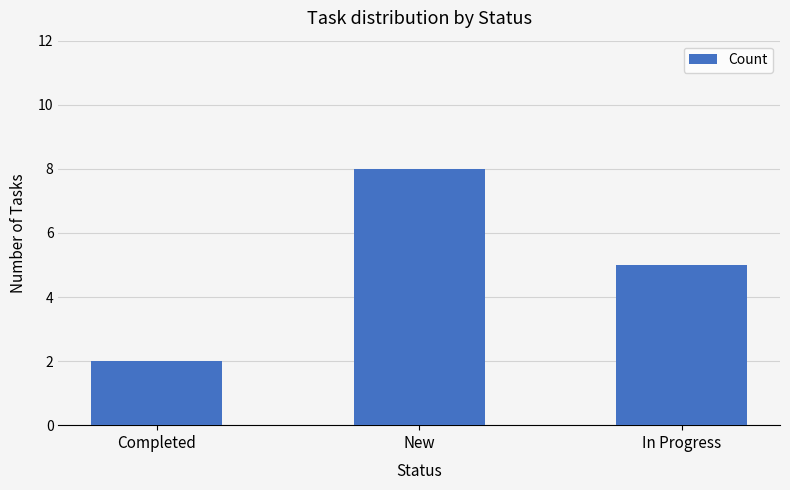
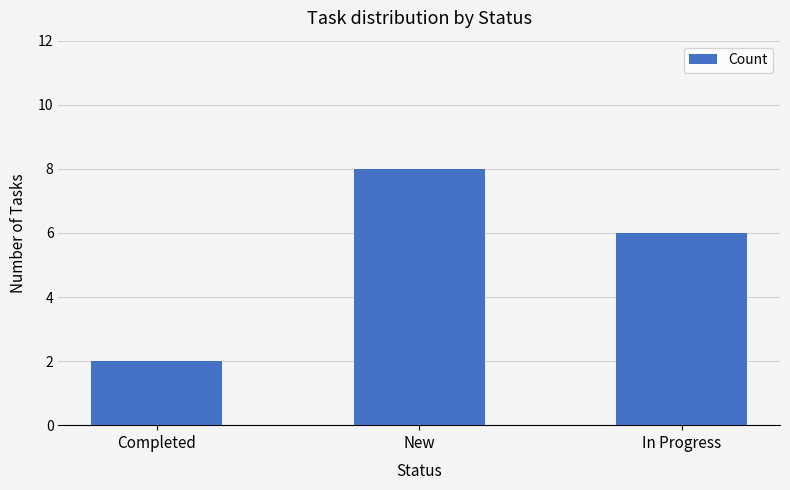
  {
    "Completed": 2,
    "New": 8,
-   "In Progress": 5
+   "In Progress": 6
  }
